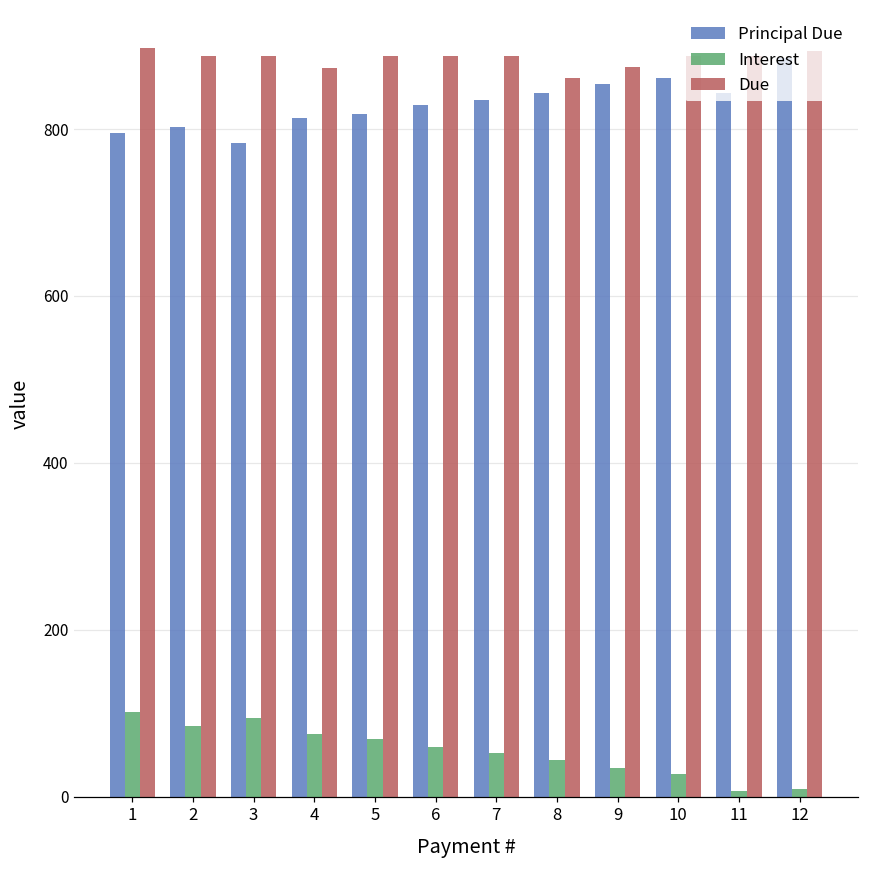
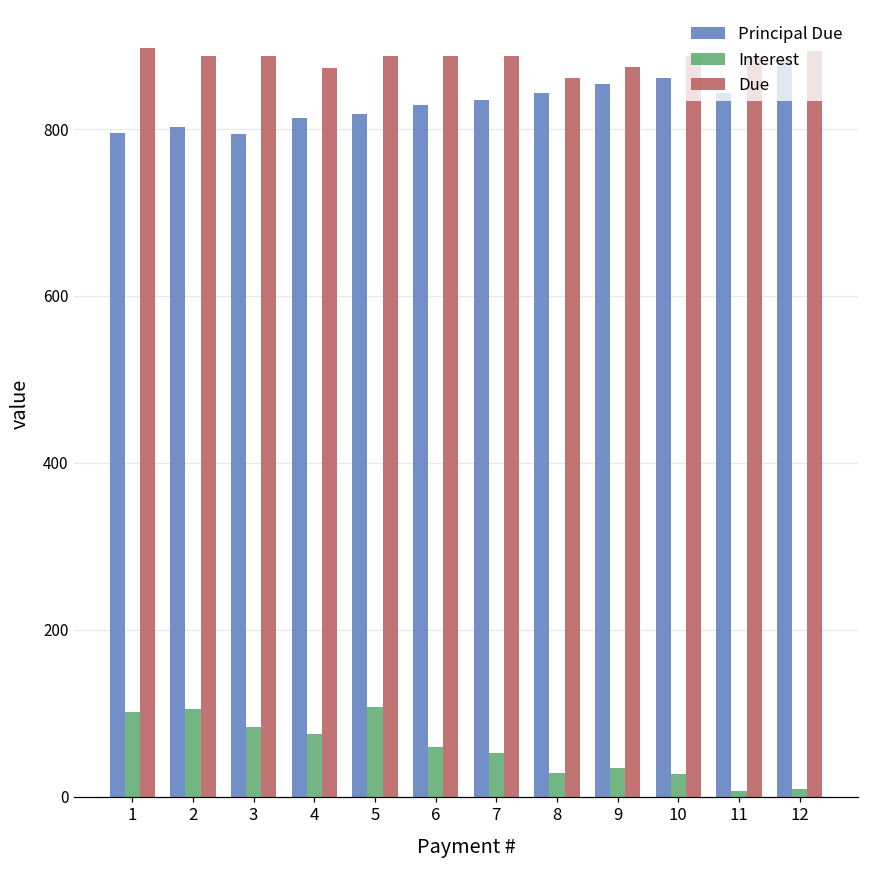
  {
    "Principal Due": {
      "1": 790,
      "2": 800,
-     "3": 780,
+     "3": 790,
      "4": 810,
      "5": 820,
      "6": 830,
      "7": 840,
      "8": 840,
      "9": 850,
      "10": 860
    },
    "Interest": {
      "1": 100,
-     "2": 80,
-     "3": 90,
+     "2": 100,
+     "3": 80,
      "4": 80,
-     "5": 70,
+     "5": 110,
      "6": 60,
      "7": 50,
-     "8": 40,
+     "8": 30,
      "9": 30,
      "10": 30,
      "11": 10,
      "12": 10
    },
    "Due": {
      "1": 900,
      "2": 890,
      "3": 890,
      "4": 870,
      "5": 890,
      "6": 890,
      "7": 890,
      "8": 860,
      "9": 870
    }
  }
